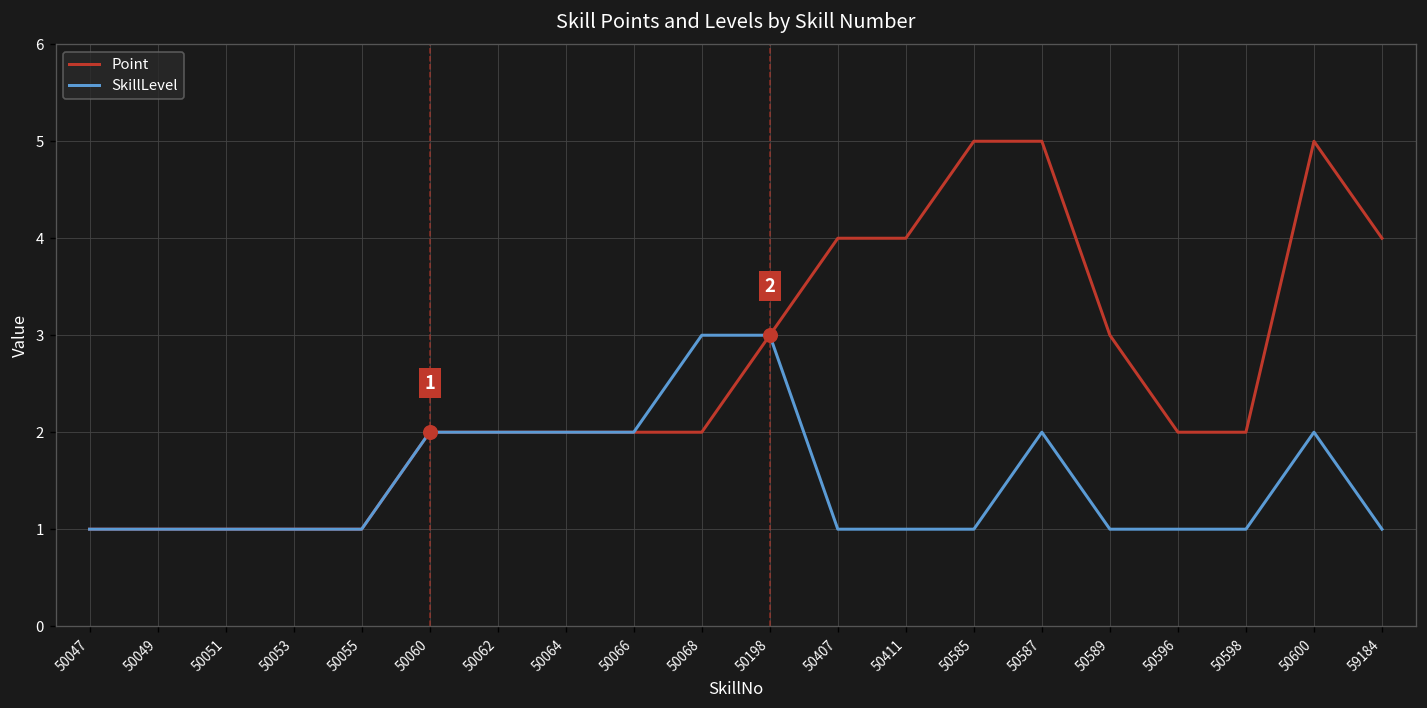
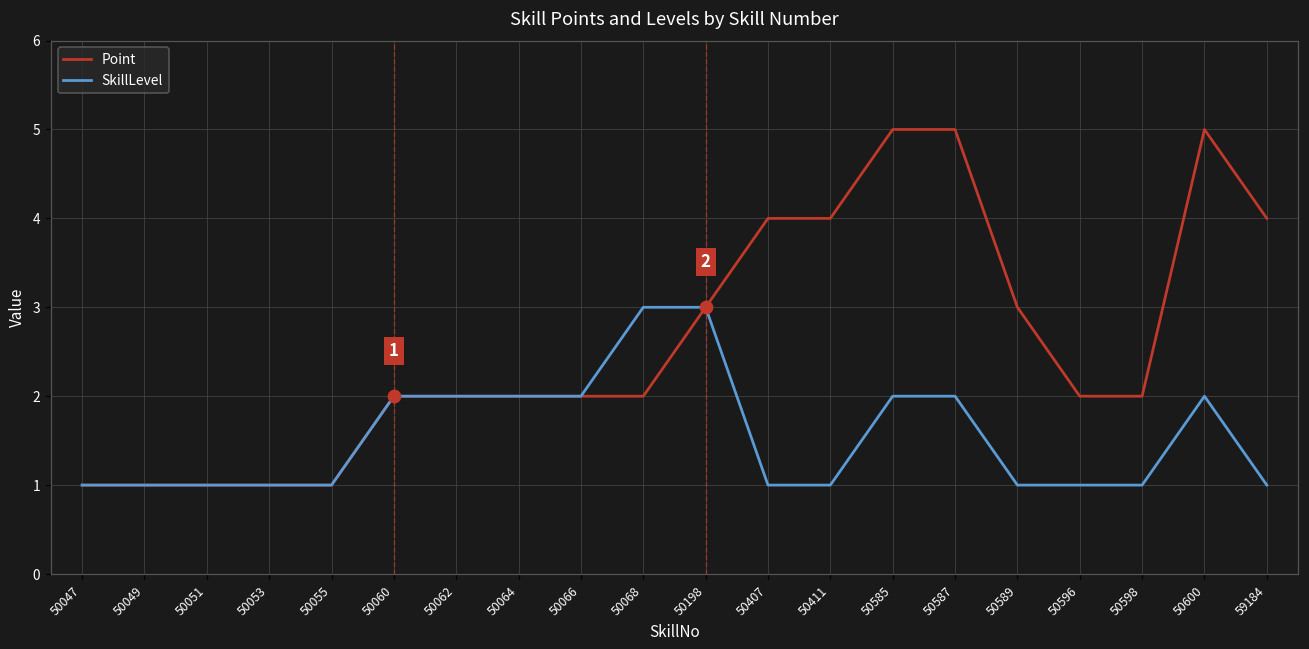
  {
    "SkillLevel": {
      "50068": 3,
      "50407": 1,
      "50411": 1,
-     "50585": 1,
+     "50585": 2,
      "50587": 2,
      "50589": 1,
      "50596": 1,
      "50598": 1,
      "50600": 2,
      "59184": 1
    }
  }
